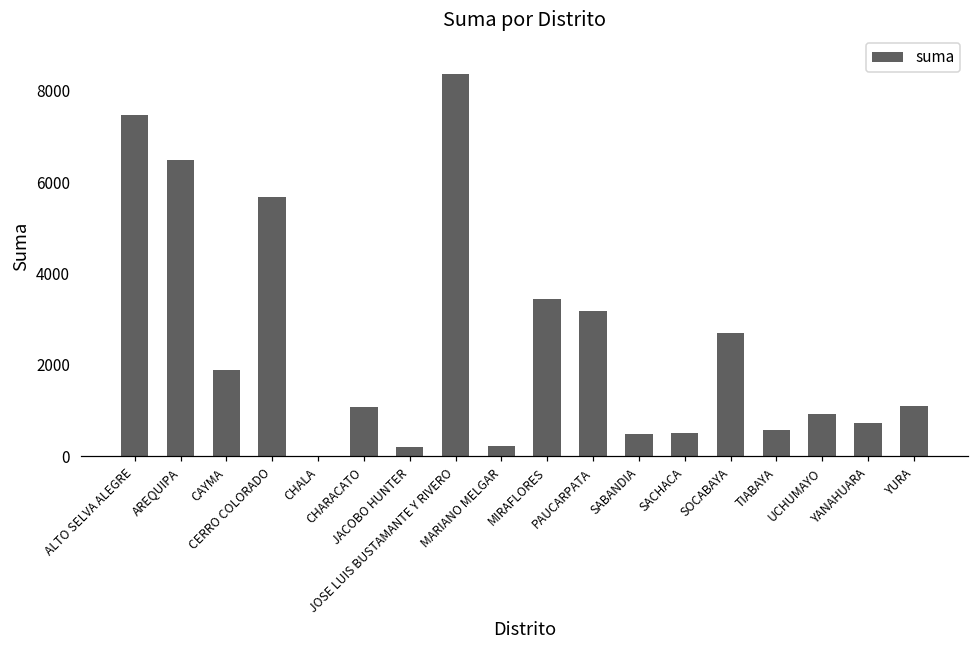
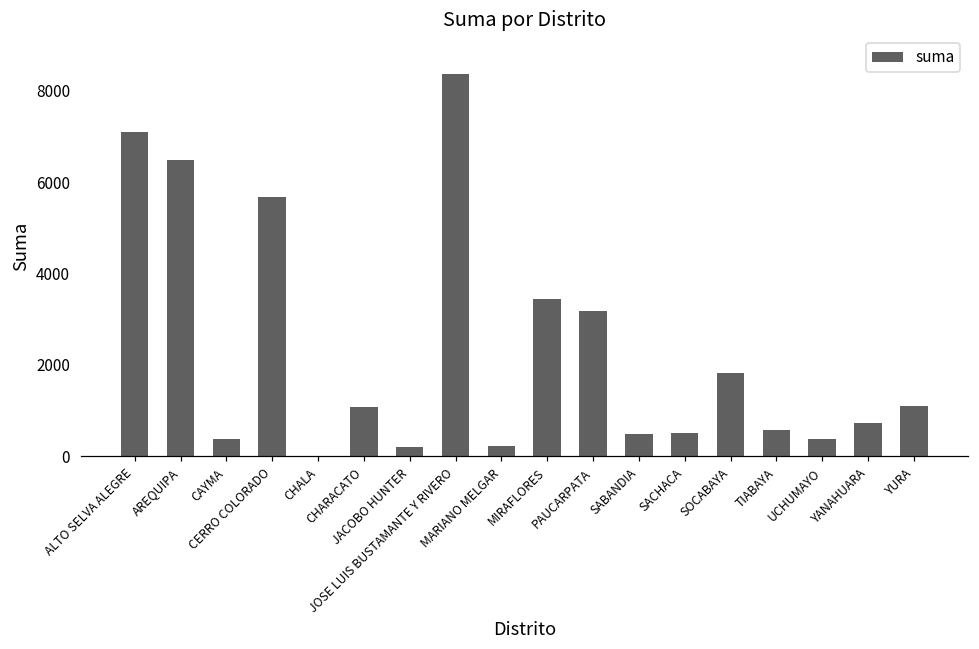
  {
-   "ALTO SELVA ALEGRE": 7500,
+   "ALTO SELVA ALEGRE": 7100,
    "AREQUIPA": 6500,
-   "CAYMA": 1900,
+   "CAYMA": 400,
    "CERRO COLORADO": 5700,
    "CHARACATO": 1100,
    "JACOBO HUNTER": 200,
    "JOSE LUIS BUSTAMANTE Y RIVERO": 8400,
    "MARIANO MELGAR": 200,
    "MIRAFLORES": 3400,
    "PAUCARPATA": 3200,
    "SABANDIA": 500,
    "SACHACA": 500,
-   "SOCABAYA": 2700,
+   "SOCABAYA": 1800,
    "TIABAYA": 600,
-   "UCHUMAYO": 900,
+   "UCHUMAYO": 400,
    "YANAHUARA": 700,
    "YURA": 1100
  }
